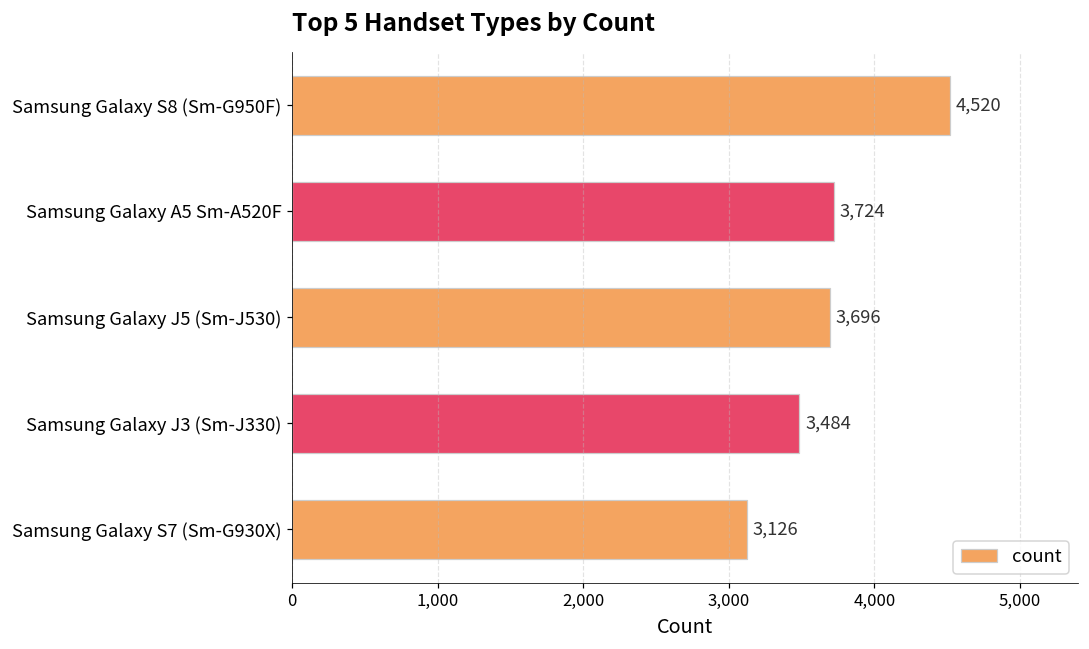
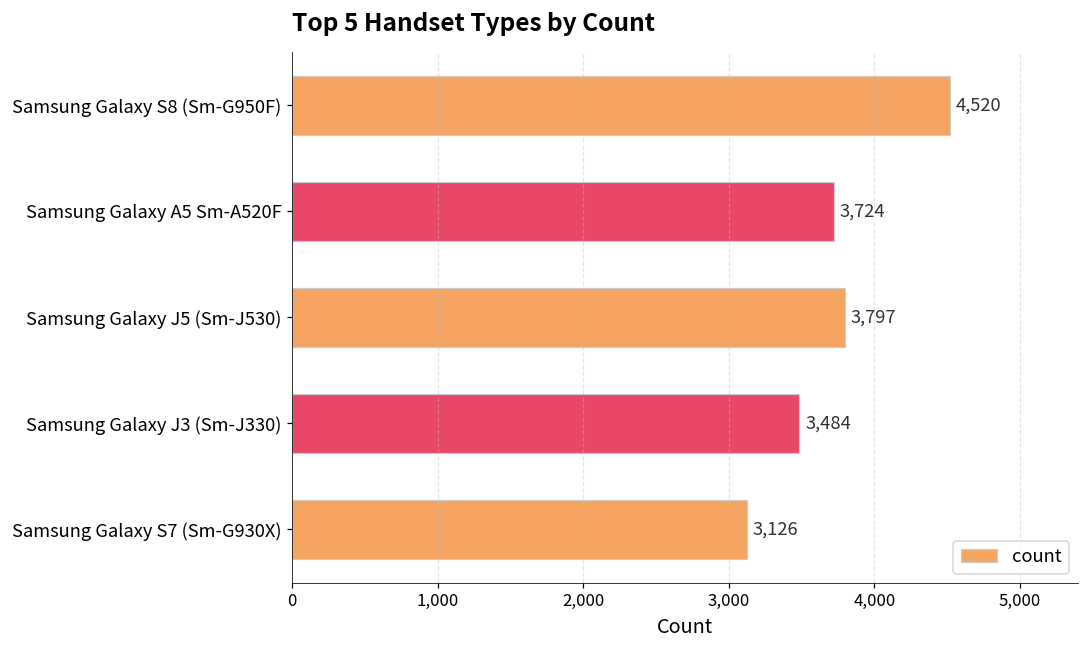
  {
    "Samsung Galaxy S8 (Sm-G950F)": "4,520",
    "Samsung Galaxy A5 Sm-A520F": "3,724",
-   "Samsung Galaxy J5 (Sm-J530)": "3,696",
+   "Samsung Galaxy J5 (Sm-J530)": "3,797",
    "Samsung Galaxy J3 (Sm-J330)": "3,484",
    "Samsung Galaxy S7 (Sm-G930X)": "3,126"
  }
